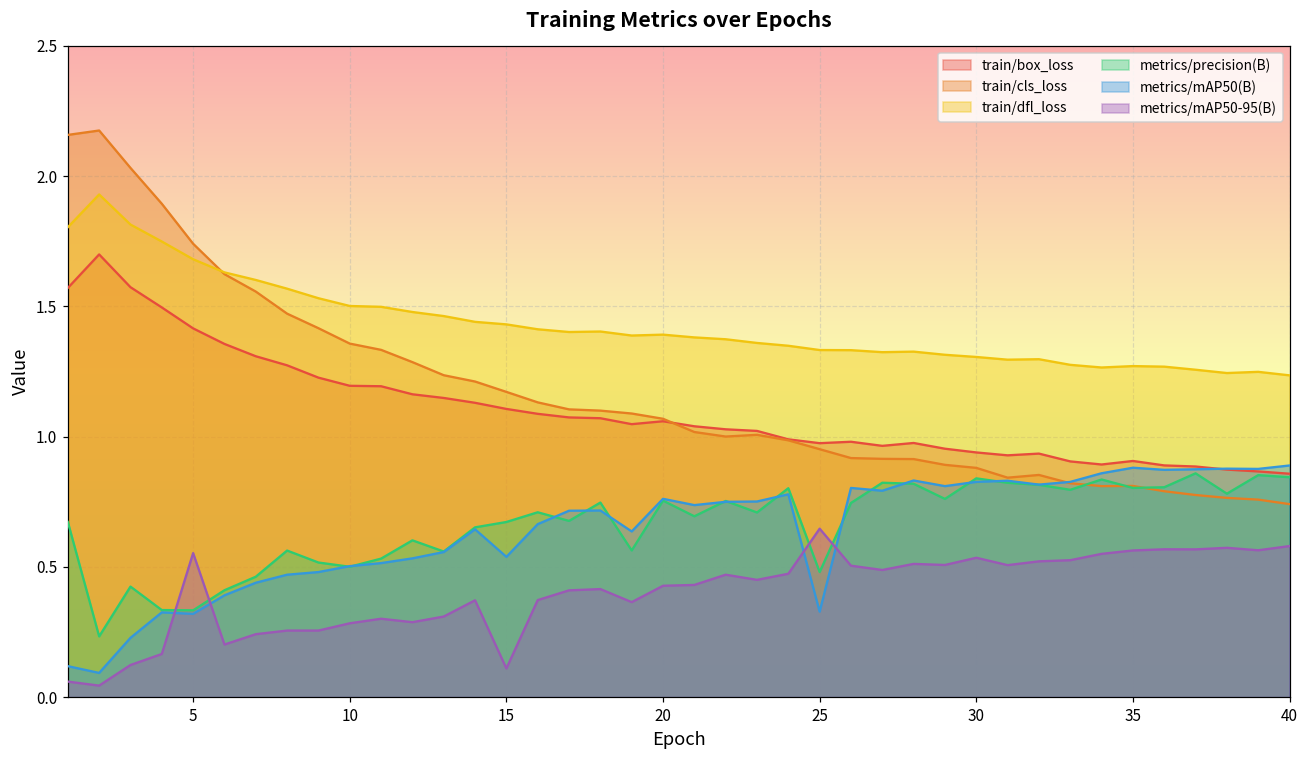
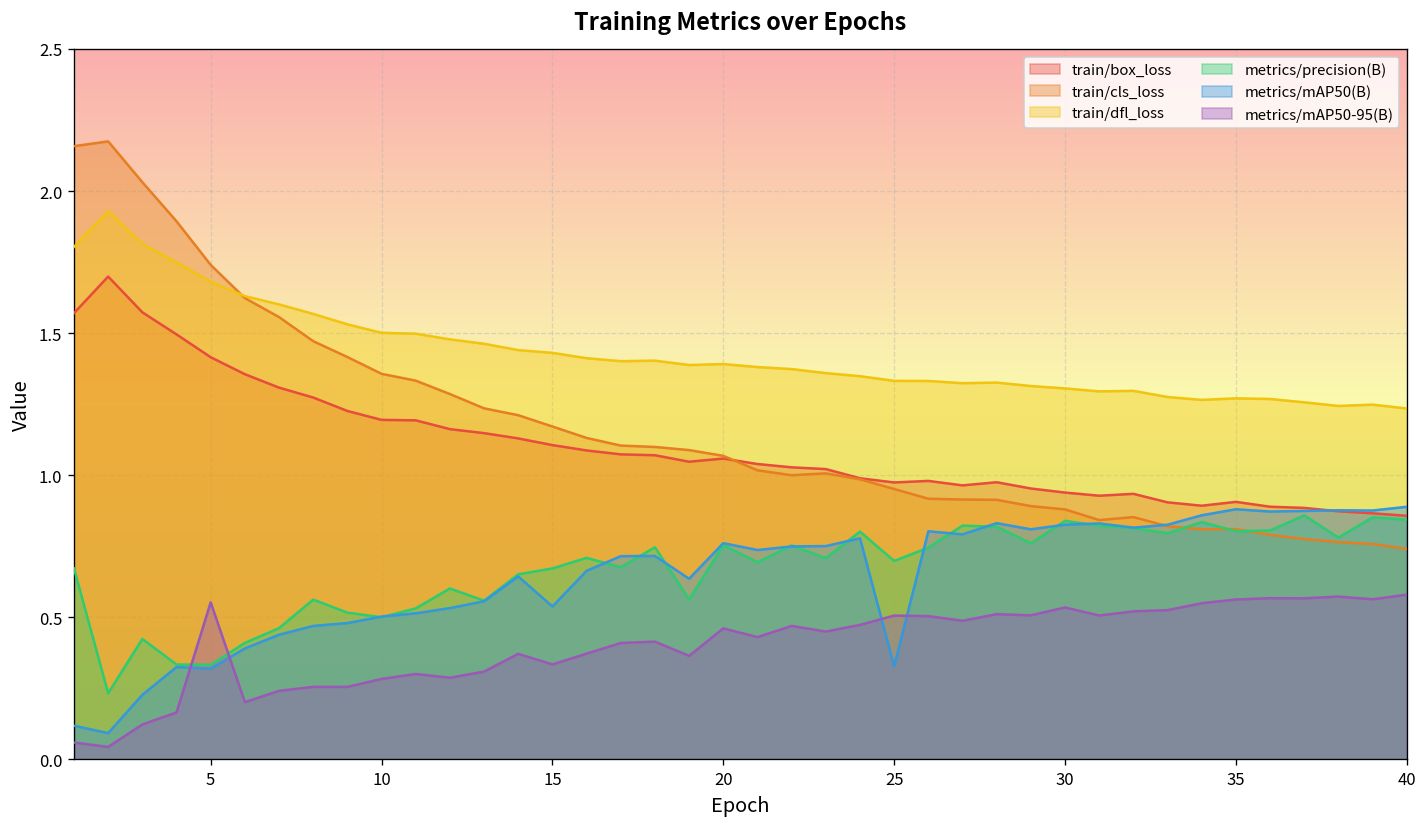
  {
    "metrics/precision(B)": {
      "5": 0.33,
      "15": 0.67,
-     "25": 0.48,
+     "25": 0.70,
      "30": 0.84,
      "40": 0.84
    },
    "metrics/mAP50(B)": {
      "5": 0.32,
      "15": 0.54,
      "25": 0.33,
      "30": 0.83,
      "35": 0.88,
      "40": 0.89
    },
    "metrics/mAP50-95(B)": {
      "5": 0.55,
      "10": 0.28,
-     "15": 0.11,
-     "20": 0.43,
-     "25": 0.65,
+     "15": 0.33,
+     "20": 0.46,
+     "25": 0.51,
      "30": 0.53,
      "35": 0.56,
      "40": 0.58
    }
  }
